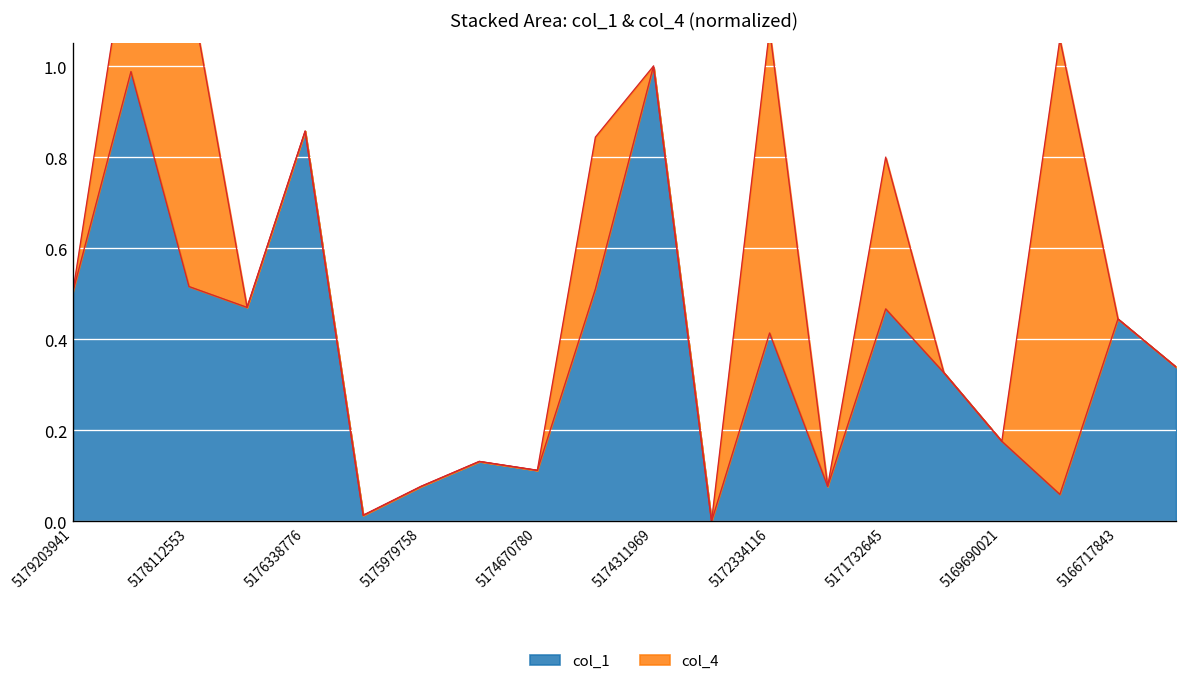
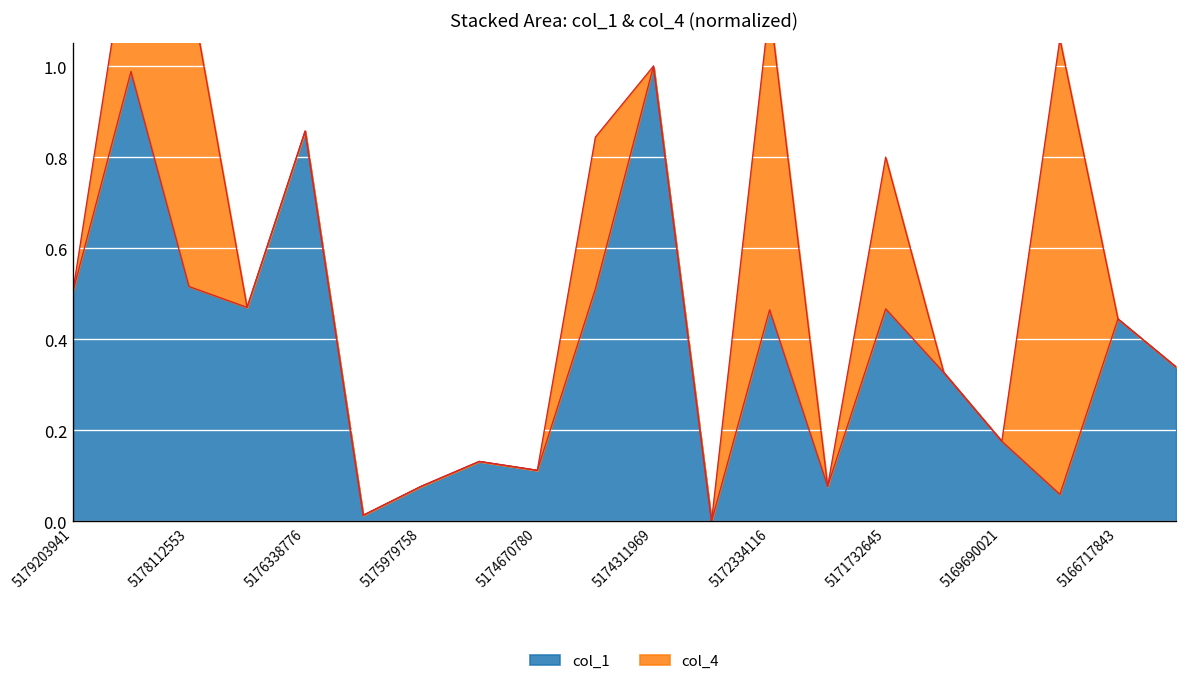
  {
    "col_1": {
      "5178112553": 0.52,
-     "5172334116": 0.41,
+     "5172334116": 0.46,
      "5171732645": 0.47
    },
    "col_4": {
      "5171732645": 0.33
    }
  }
